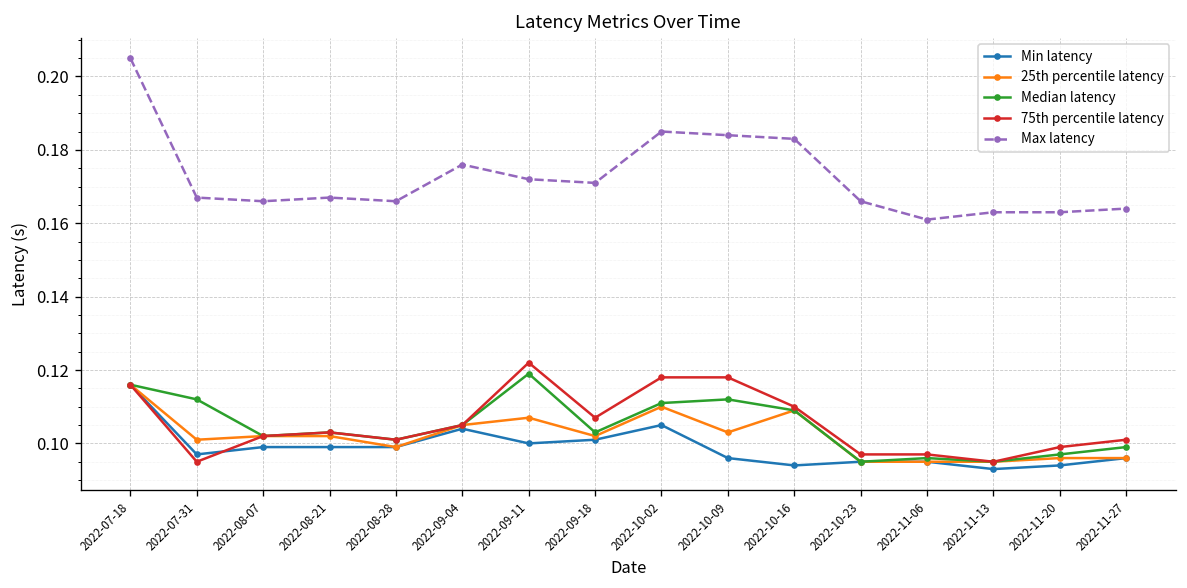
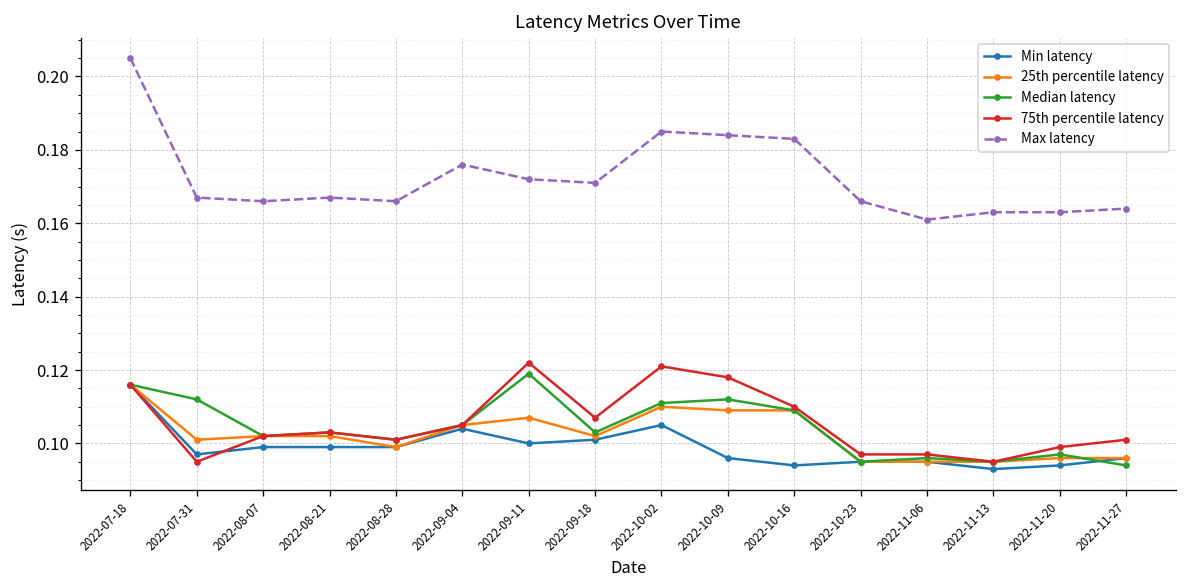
  {
    "Min latency": {
      "2022-07-31": 0.097,
      "2022-08-07": 0.099,
      "2022-08-21": 0.099,
      "2022-09-04": 0.104,
      "2022-09-11": 0.100,
      "2022-09-18": 0.101,
      "2022-10-02": 0.105,
      "2022-10-09": 0.096,
      "2022-10-16": 0.094,
      "2022-11-13": 0.093,
      "2022-11-20": 0.094
    },
    "25th percentile latency": {
      "2022-07-31": 0.101,
      "2022-08-21": 0.102,
      "2022-09-11": 0.107,
      "2022-09-18": 0.102,
      "2022-10-02": 0.110,
-     "2022-10-09": 0.103,
+     "2022-10-09": 0.109,
      "2022-11-20": 0.096
    },
    "Median latency": {
      "2022-07-31": 0.112,
      "2022-09-11": 0.119,
      "2022-09-18": 0.103,
      "2022-10-02": 0.111,
      "2022-10-09": 0.112,
      "2022-11-06": 0.096,
      "2022-11-20": 0.097,
-     "2022-11-27": 0.099
+     "2022-11-27": 0.094
    },
    "75th percentile latency": {
      "2022-07-31": 0.095,
      "2022-09-11": 0.122,
      "2022-09-18": 0.107,
-     "2022-10-02": 0.118,
+     "2022-10-02": 0.121,
      "2022-10-09": 0.118,
      "2022-10-16": 0.110,
      "2022-10-23": 0.097,
      "2022-11-06": 0.097,
      "2022-11-20": 0.099,
      "2022-11-27": 0.101
    },
    "Max latency": {
      "2022-07-18": 0.205,
      "2022-07-31": 0.167,
      "2022-08-07": 0.166,
      "2022-08-21": 0.167,
      "2022-08-28": 0.166,
      "2022-09-04": 0.176,
      "2022-09-11": 0.172,
      "2022-09-18": 0.171,
      "2022-10-02": 0.185,
      "2022-10-09": 0.184,
      "2022-10-16": 0.183,
      "2022-10-23": 0.166,
      "2022-11-06": 0.161,
      "2022-11-13": 0.163,
      "2022-11-20": 0.163,
      "2022-11-27": 0.164
    }
  }
